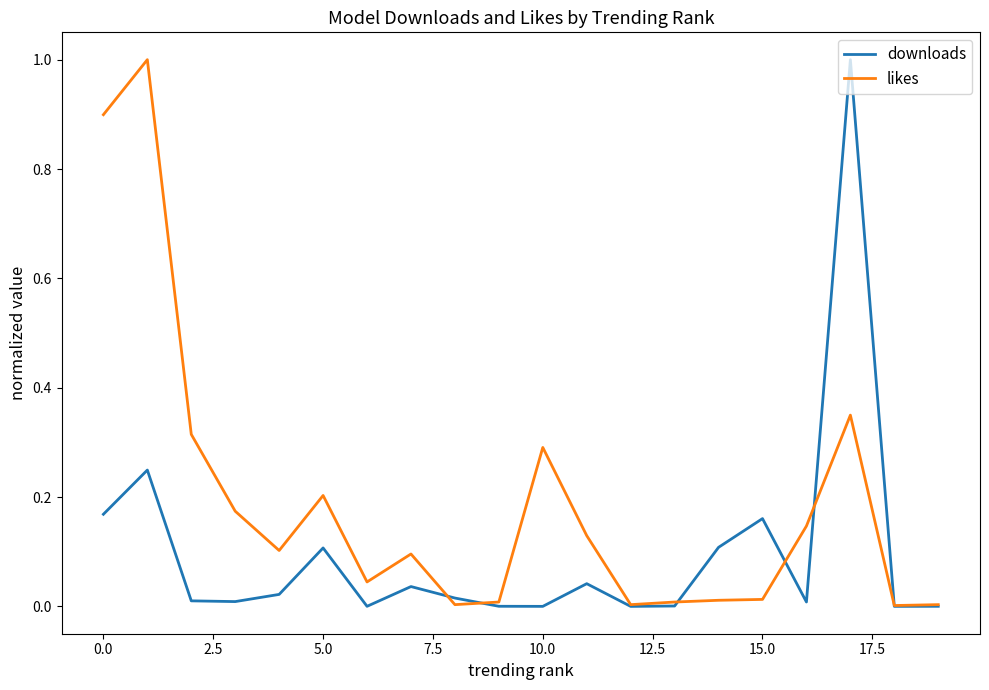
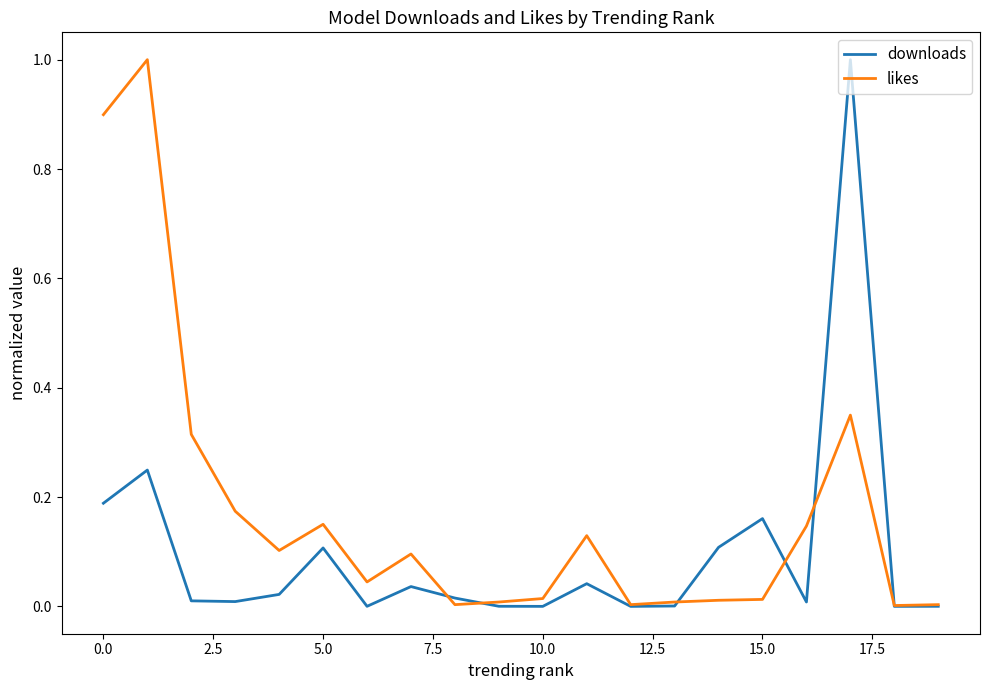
  {
    "downloads": {
-     "0.0": 0.17,
+     "0.0": 0.19,
      "5.0": 0.11,
      "10.0": 0.00,
      "15.0": 0.16
    },
    "likes": {
      "0.0": 0.90,
-     "5.0": 0.20,
-     "10.0": 0.29,
+     "5.0": 0.15,
+     "10.0": 0.01,
      "15.0": 0.01
    }
  }
